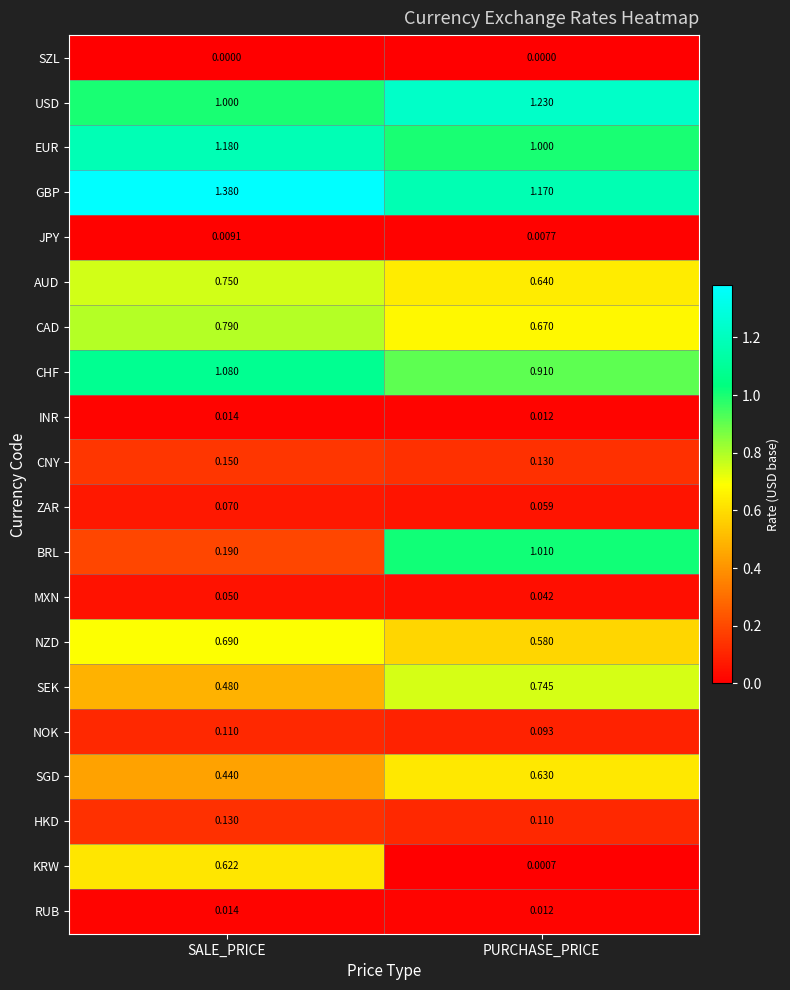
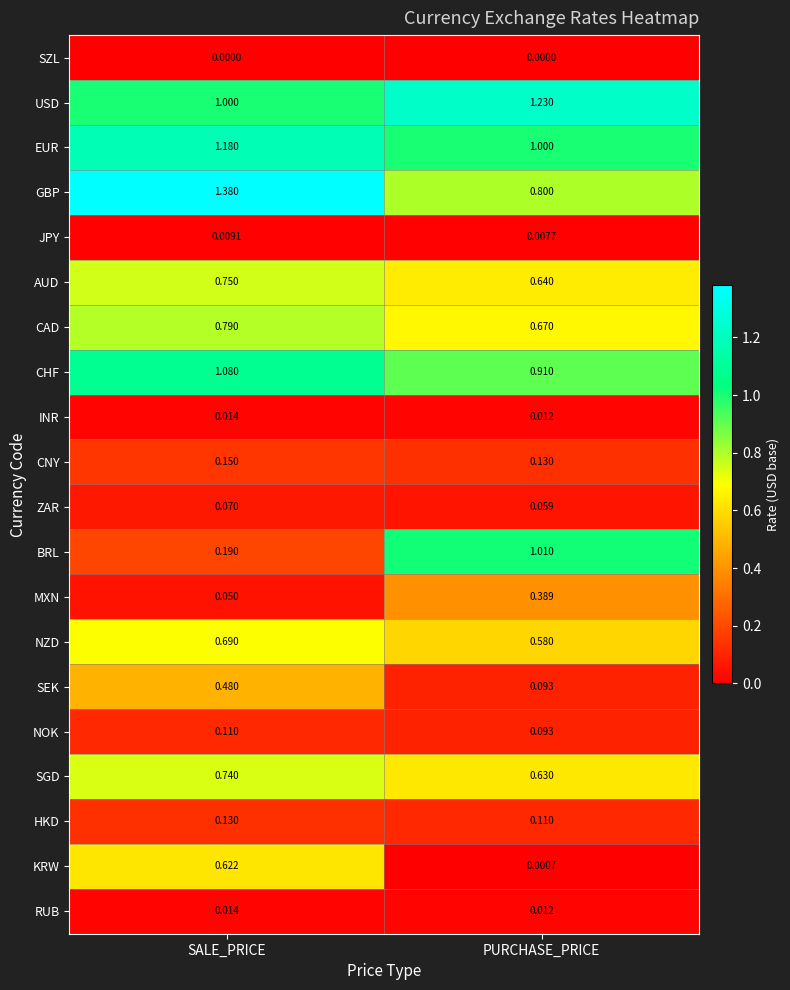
  {
    "SZL": {
      "SALE_PRICE": 0.0000,
      "PURCHASE_PRICE": 0.0000
    },
    "USD": {
      "SALE_PRICE": 1.000,
      "PURCHASE_PRICE": 1.230
    },
    "EUR": {
      "SALE_PRICE": 1.180,
      "PURCHASE_PRICE": 1.000
    },
    "GBP": {
      "SALE_PRICE": 1.380,
-     "PURCHASE_PRICE": 1.170
+     "PURCHASE_PRICE": 0.800
    },
    "JPY": {
      "SALE_PRICE": 0.0091,
      "PURCHASE_PRICE": 0.0077
    },
    "AUD": {
      "SALE_PRICE": 0.750,
      "PURCHASE_PRICE": 0.640
    },
    "CAD": {
      "SALE_PRICE": 0.790,
      "PURCHASE_PRICE": 0.670
    },
    "CHF": {
      "SALE_PRICE": 1.080,
      "PURCHASE_PRICE": 0.910
    },
    "INR": {
      "SALE_PRICE": 0.014,
      "PURCHASE_PRICE": 0.012
    },
    "CNY": {
      "SALE_PRICE": 0.150,
      "PURCHASE_PRICE": 0.130
    },
    "ZAR": {
      "SALE_PRICE": 0.070,
      "PURCHASE_PRICE": 0.059
    },
    "BRL": {
      "SALE_PRICE": 0.190,
      "PURCHASE_PRICE": 1.010
    },
    "MXN": {
      "SALE_PRICE": 0.050,
-     "PURCHASE_PRICE": 0.042
+     "PURCHASE_PRICE": 0.389
    },
    "NZD": {
      "SALE_PRICE": 0.690,
      "PURCHASE_PRICE": 0.580
    },
    "SEK": {
      "SALE_PRICE": 0.480,
-     "PURCHASE_PRICE": 0.745
+     "PURCHASE_PRICE": 0.093
    },
    "NOK": {
      "SALE_PRICE": 0.110,
      "PURCHASE_PRICE": 0.093
    },
    "SGD": {
-     "SALE_PRICE": 0.440,
+     "SALE_PRICE": 0.740,
      "PURCHASE_PRICE": 0.630
    },
    "HKD": {
      "SALE_PRICE": 0.130,
      "PURCHASE_PRICE": 0.110
    },
    "KRW": {
      "SALE_PRICE": 0.622,
      "PURCHASE_PRICE": 0.0007
    },
    "RUB": {
      "SALE_PRICE": 0.014,
      "PURCHASE_PRICE": 0.012
    }
  }
